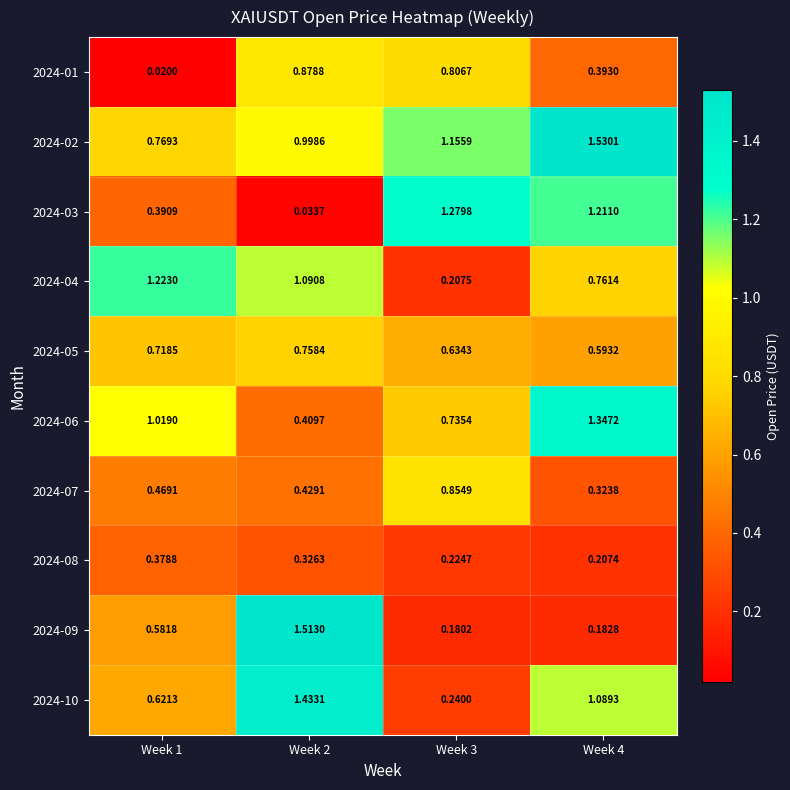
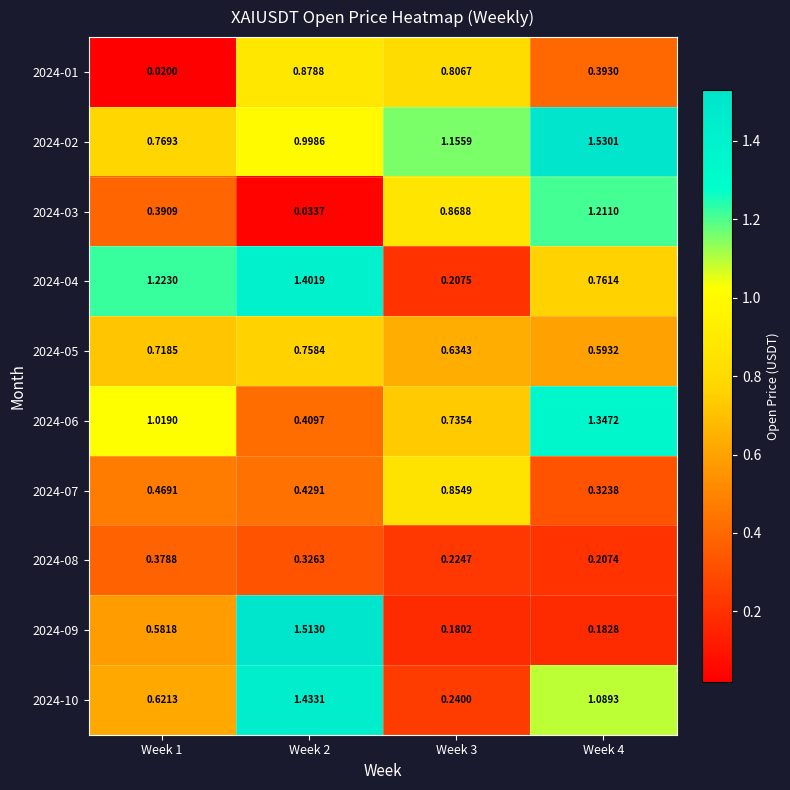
  {
    "2024-01": {
      "Week 1": 0.0200,
      "Week 2": 0.8788,
      "Week 3": 0.8067,
      "Week 4": 0.3930
    },
    "2024-02": {
      "Week 1": 0.7693,
      "Week 2": 0.9986,
      "Week 3": 1.1559,
      "Week 4": 1.5301
    },
    "2024-03": {
      "Week 1": 0.3909,
      "Week 2": 0.0337,
-     "Week 3": 1.2798,
+     "Week 3": 0.8688,
      "Week 4": 1.2110
    },
    "2024-04": {
      "Week 1": 1.2230,
-     "Week 2": 1.0908,
+     "Week 2": 1.4019,
      "Week 3": 0.2075,
      "Week 4": 0.7614
    },
    "2024-05": {
      "Week 1": 0.7185,
      "Week 2": 0.7584,
      "Week 3": 0.6343,
      "Week 4": 0.5932
    },
    "2024-06": {
      "Week 1": 1.0190,
      "Week 2": 0.4097,
      "Week 3": 0.7354,
      "Week 4": 1.3472
    },
    "2024-07": {
      "Week 1": 0.4691,
      "Week 2": 0.4291,
      "Week 3": 0.8549,
      "Week 4": 0.3238
    },
    "2024-08": {
      "Week 1": 0.3788,
      "Week 2": 0.3263,
      "Week 3": 0.2247,
      "Week 4": 0.2074
    },
    "2024-09": {
      "Week 1": 0.5818,
      "Week 2": 1.5130,
      "Week 3": 0.1802,
      "Week 4": 0.1828
    },
    "2024-10": {
      "Week 1": 0.6213,
      "Week 2": 1.4331,
      "Week 3": 0.2400,
      "Week 4": 1.0893
    }
  }
